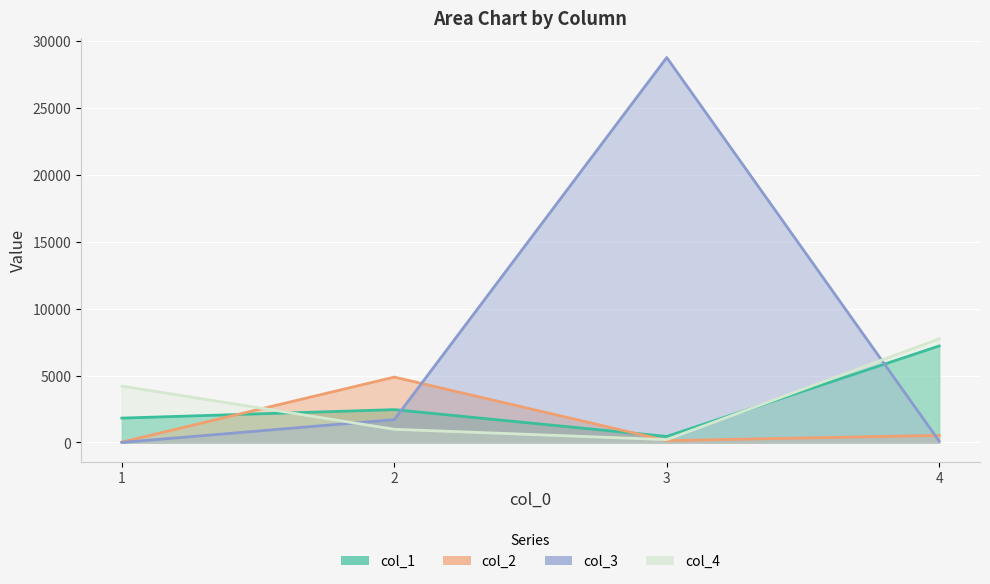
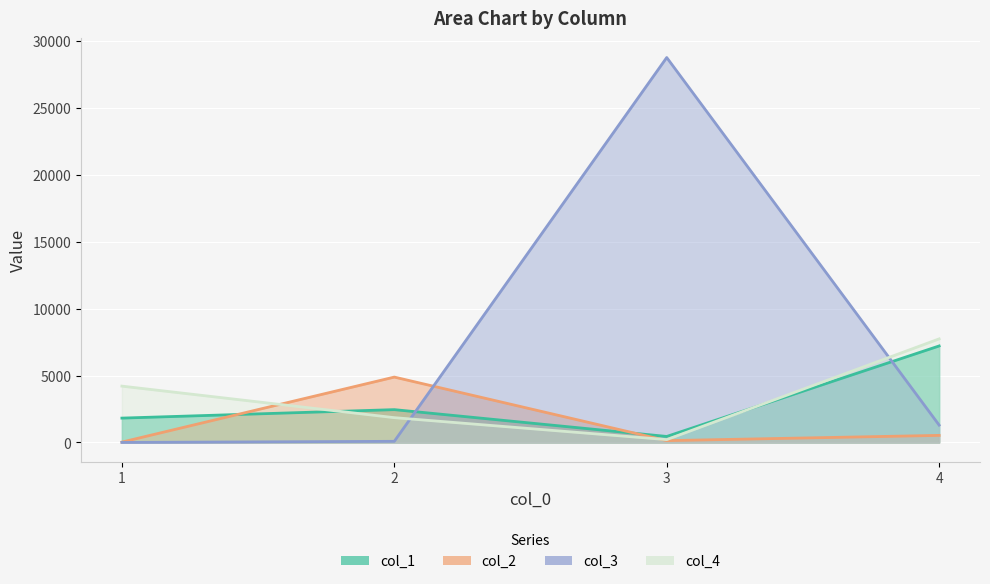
  {
    "col_1": {
      "1": 1800,
      "2": 2500,
      "3": 400,
      "4": 7200
    },
    "col_2": {
      "2": 4900,
      "4": 500
    },
    "col_3": {
-     "2": 1700,
+     "2": 100,
      "3": 28700,
-     "4": 100
+     "4": 1300
    },
    "col_4": {
      "1": 4200,
-     "2": 1000,
+     "2": 1900,
      "4": 7700
    }
  }
